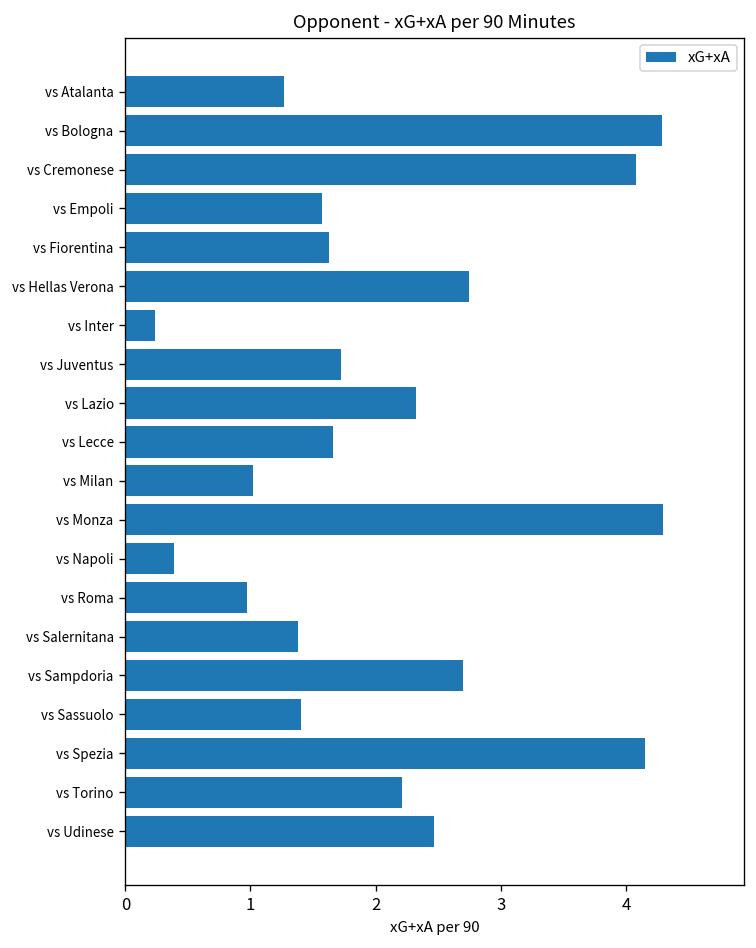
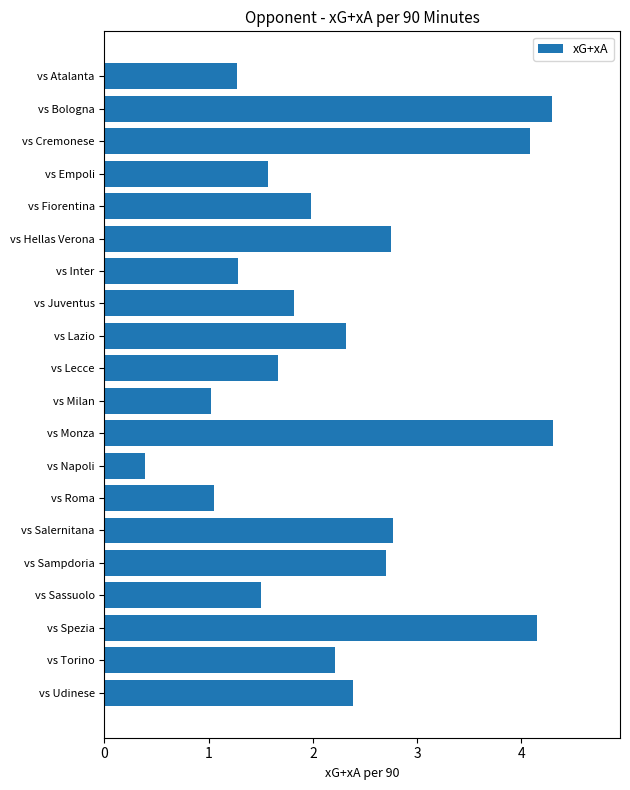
  {
    "vs Atalanta": 1.27,
    "vs Bologna": 4.29,
    "vs Cremonese": 4.08,
    "vs Empoli": 1.57,
-   "vs Fiorentina": 1.63,
+   "vs Fiorentina": 1.98,
    "vs Hellas Verona": 2.75,
-   "vs Inter": 0.24,
-   "vs Juventus": 1.72,
+   "vs Inter": 1.28,
+   "vs Juventus": 1.82,
    "vs Lazio": 2.32,
    "vs Lecce": 1.66,
    "vs Milan": 1.02,
    "vs Monza": 4.30,
    "vs Napoli": 0.39,
-   "vs Roma": 0.97,
-   "vs Salernitana": 1.38,
+   "vs Roma": 1.05,
+   "vs Salernitana": 2.77,
    "vs Sampdoria": 2.70,
-   "vs Sassuolo": 1.4,
+   "vs Sassuolo": 1.5,
    "vs Spezia": 4.15,
    "vs Torino": 2.21,
-   "vs Udinese": 2.47
+   "vs Udinese": 2.38
  }
